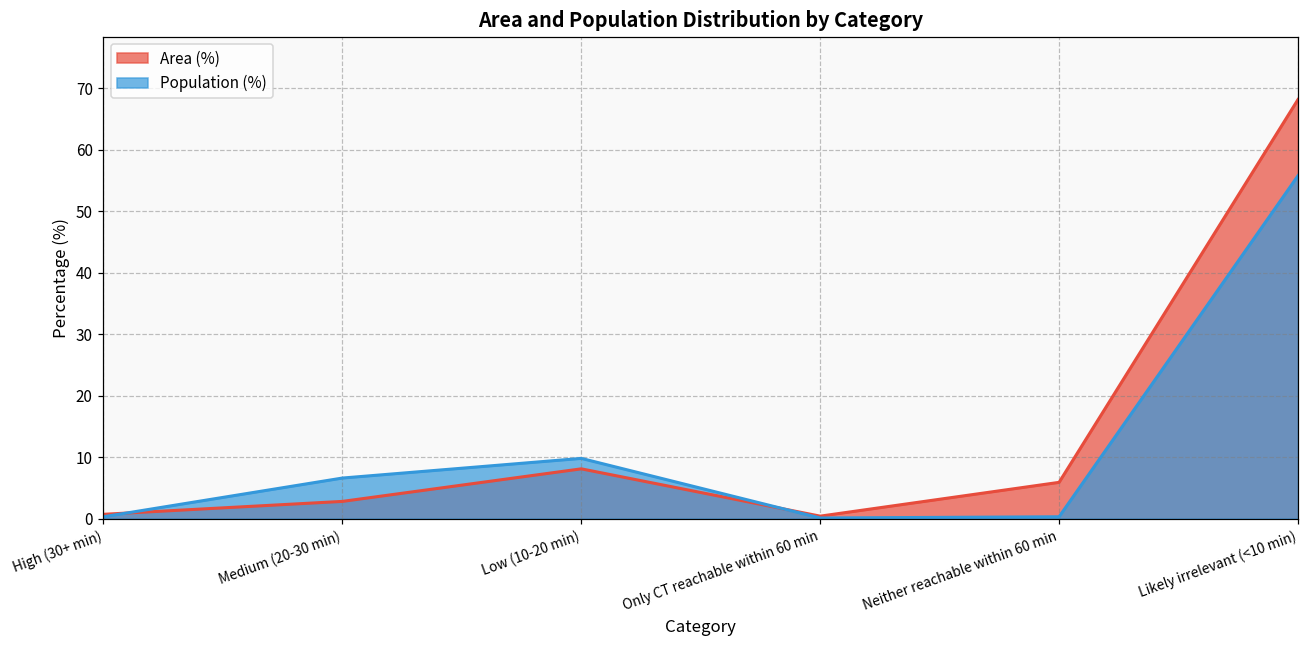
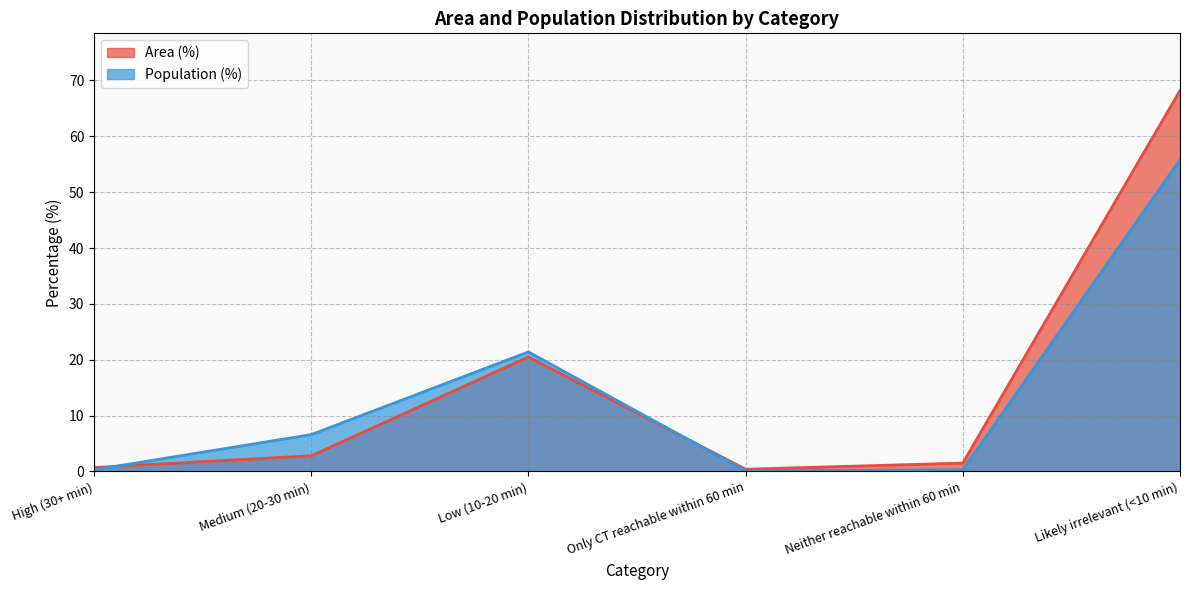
  {
    "Area (%)": {
      "Medium (20-30 min)": 3,
-     "Low (10-20 min)": 8,
-     "Neither reachable within 60 min": 6,
+     "Low (10-20 min)": 21,
+     "Neither reachable within 60 min": 2,
      "Likely irrelevant (<10 min)": 68
    },
    "Population (%)": {
      "Medium (20-30 min)": 7,
-     "Low (10-20 min)": 10,
+     "Low (10-20 min)": 21,
      "Neither reachable within 60 min": 0,
      "Likely irrelevant (<10 min)": 56
    }
  }
